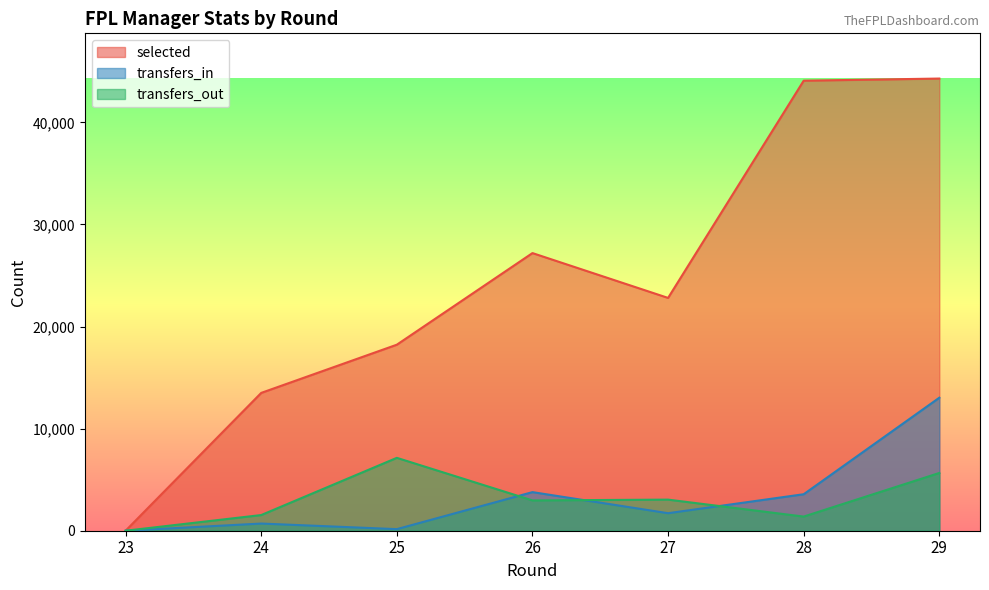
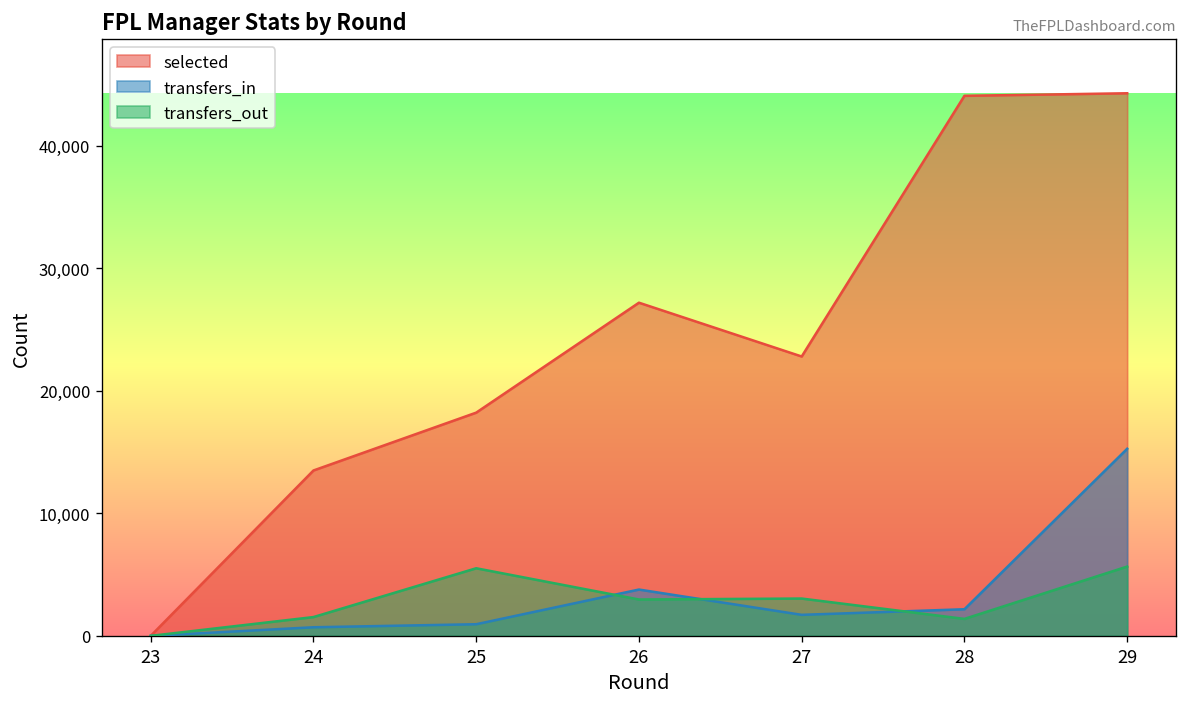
  {
    "selected": {
      "24": "13,500",
      "25": "18,200",
      "26": "27,200",
      "27": "22,800",
      "28": "44,100",
      "29": "44,300"
    },
    "transfers_in": {
      "24": "700",
-     "25": "200",
+     "25": "1,000",
      "26": "3,800",
      "27": "1,700",
-     "28": "3,600",
-     "29": "13,000"
+     "28": "2,200",
+     "29": "15,300"
    },
    "transfers_out": {
      "24": "1,500",
-     "25": "7,100",
+     "25": "5,500",
      "26": "3,000",
      "27": "3,000",
      "28": "1,400",
      "29": "5,700"
    }
  }
